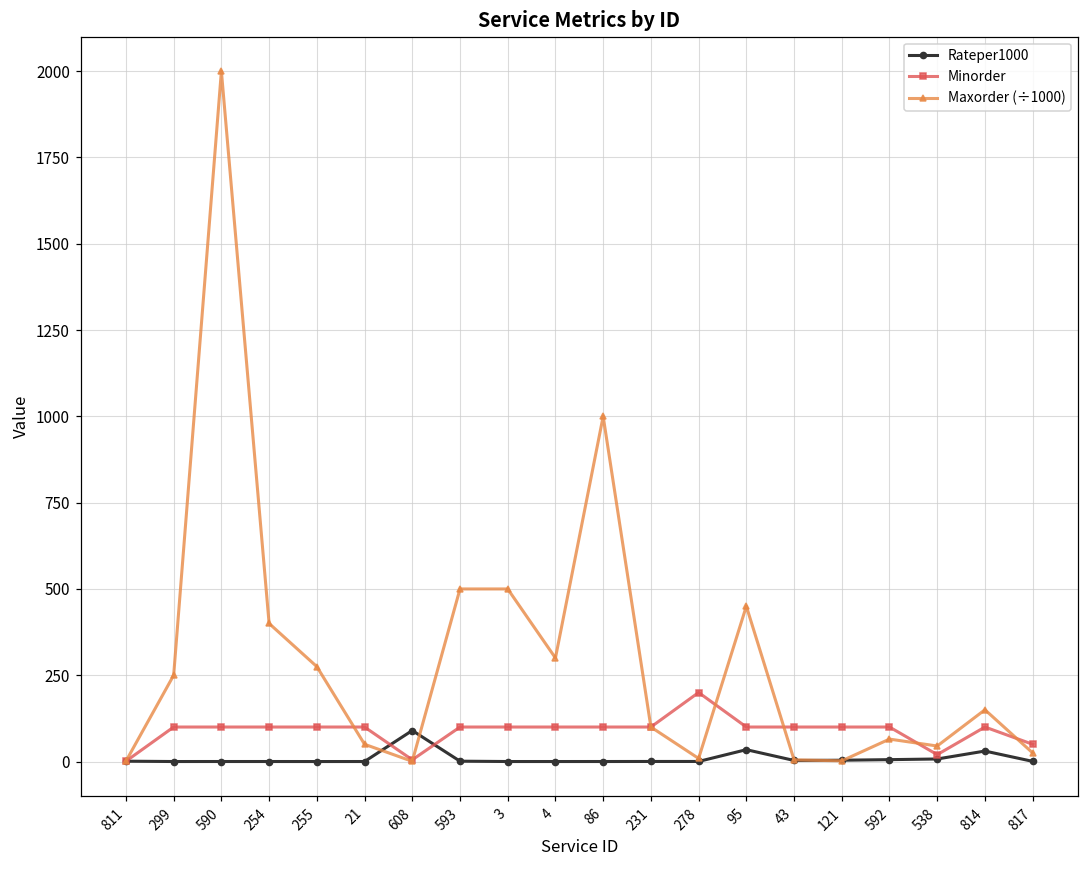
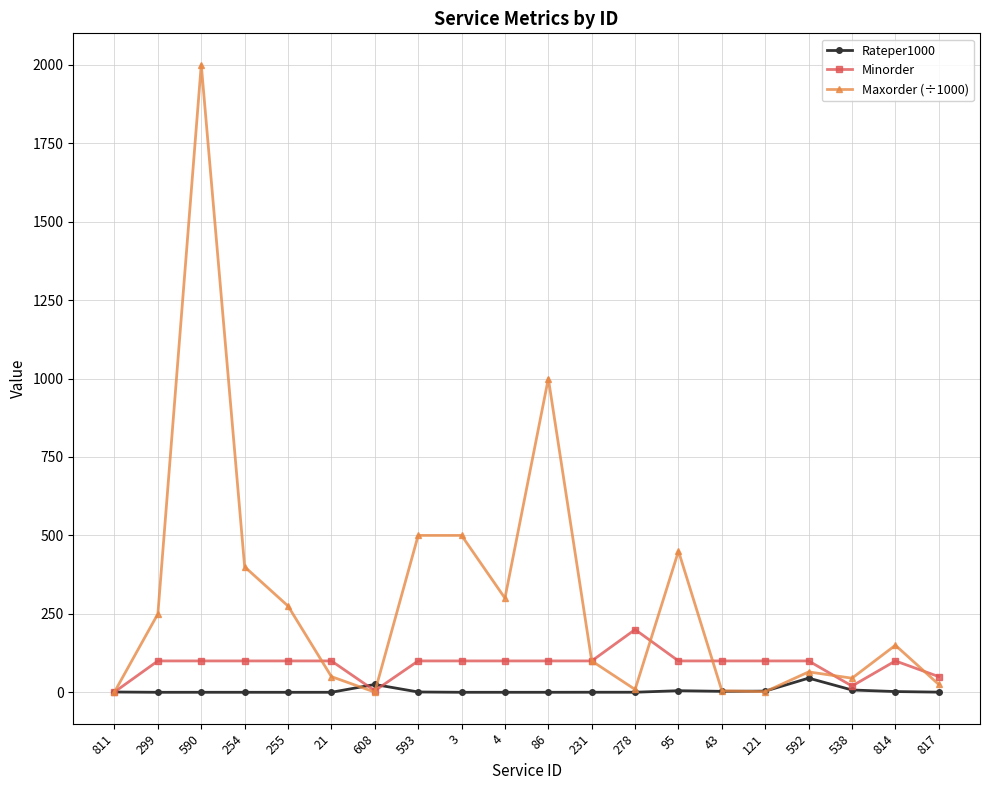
  {
    "Rateper1000": {
      "299": 0,
      "590": 0,
      "254": 0,
      "255": 0,
      "21": 0,
-     "608": 90,
+     "608": 30,
      "593": 0,
      "3": 0,
      "4": 0,
      "86": 0,
      "231": 0,
      "278": 0,
-     "95": 30,
-     "592": 10,
+     "95": 10,
+     "592": 50,
      "538": 10,
-     "814": 30,
+     "814": 0,
      "817": 0
    }
  }
